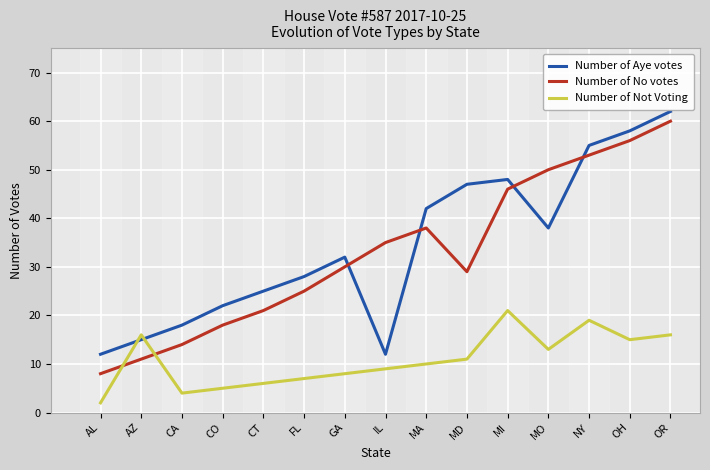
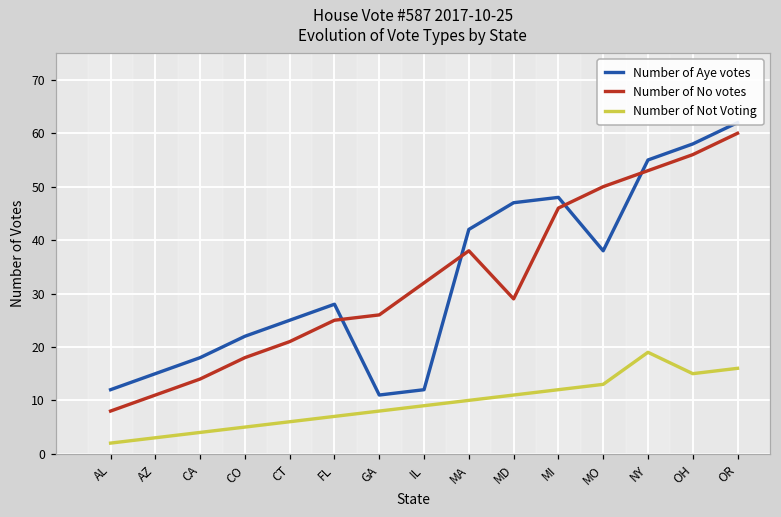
  {
    "Number of Aye votes": {
      "AL": 12,
      "AZ": 15,
      "CA": 18,
      "CO": 22,
      "CT": 25,
      "FL": 28,
-     "GA": 32,
+     "GA": 11,
      "IL": 12,
      "MA": 42,
      "MD": 47,
      "MI": 48,
      "MO": 38,
      "NY": 55,
      "OH": 58,
      "OR": 62
    },
    "Number of No votes": {
      "AL": 8,
      "AZ": 11,
      "CA": 14,
      "CO": 18,
      "CT": 21,
      "FL": 25,
-     "GA": 30,
-     "IL": 35,
+     "GA": 26,
+     "IL": 32,
      "MA": 38,
      "MD": 29,
      "MI": 46,
      "MO": 50,
      "NY": 53,
      "OH": 56,
      "OR": 60
    },
    "Number of Not Voting": {
      "AL": 2,
-     "AZ": 16,
+     "AZ": 3,
      "CA": 4,
      "CO": 5,
      "CT": 6,
      "FL": 7,
      "GA": 8,
      "IL": 9,
      "MA": 10,
      "MD": 11,
-     "MI": 21,
+     "MI": 12,
      "MO": 13,
      "NY": 19,
      "OH": 15,
      "OR": 16
    }
  }
